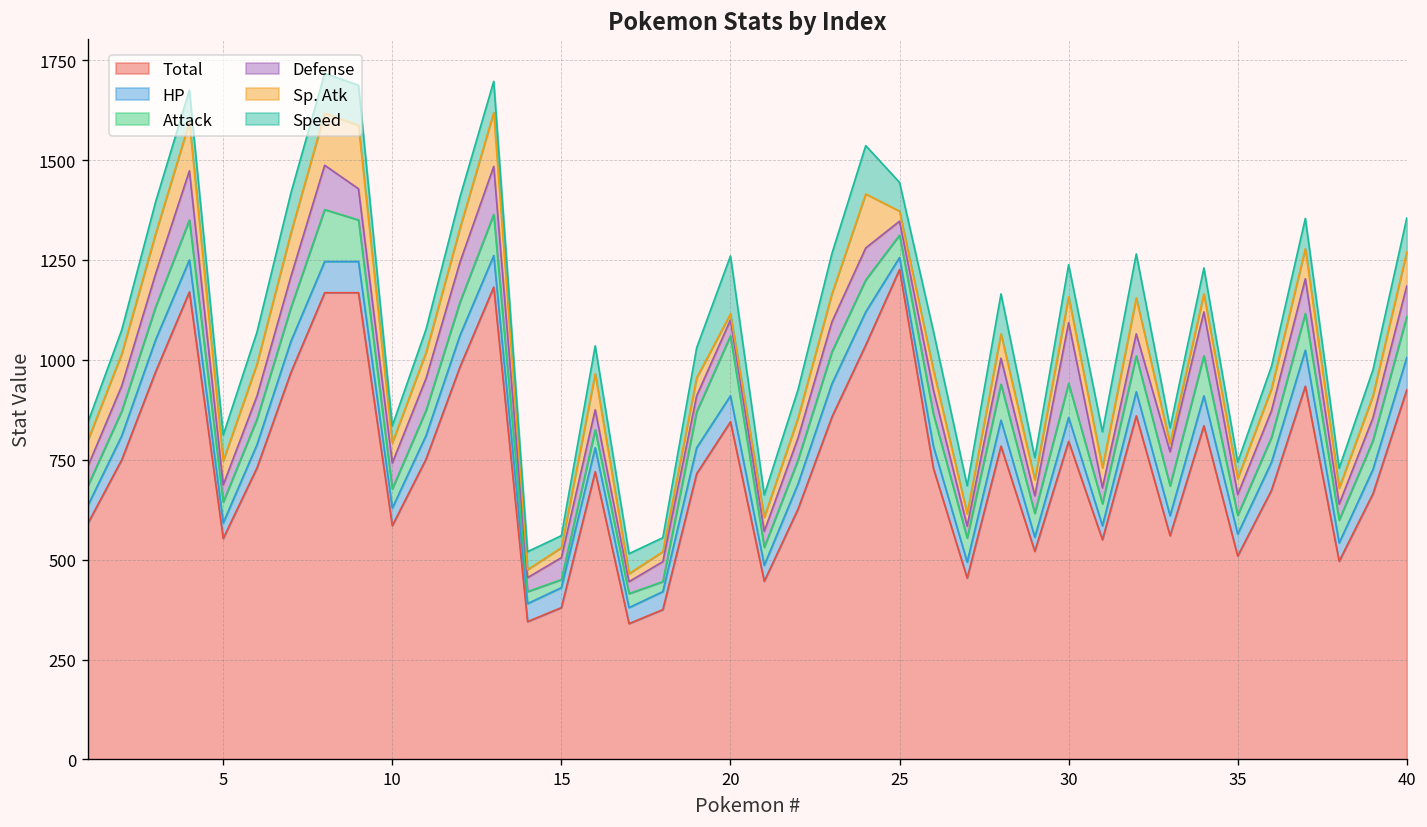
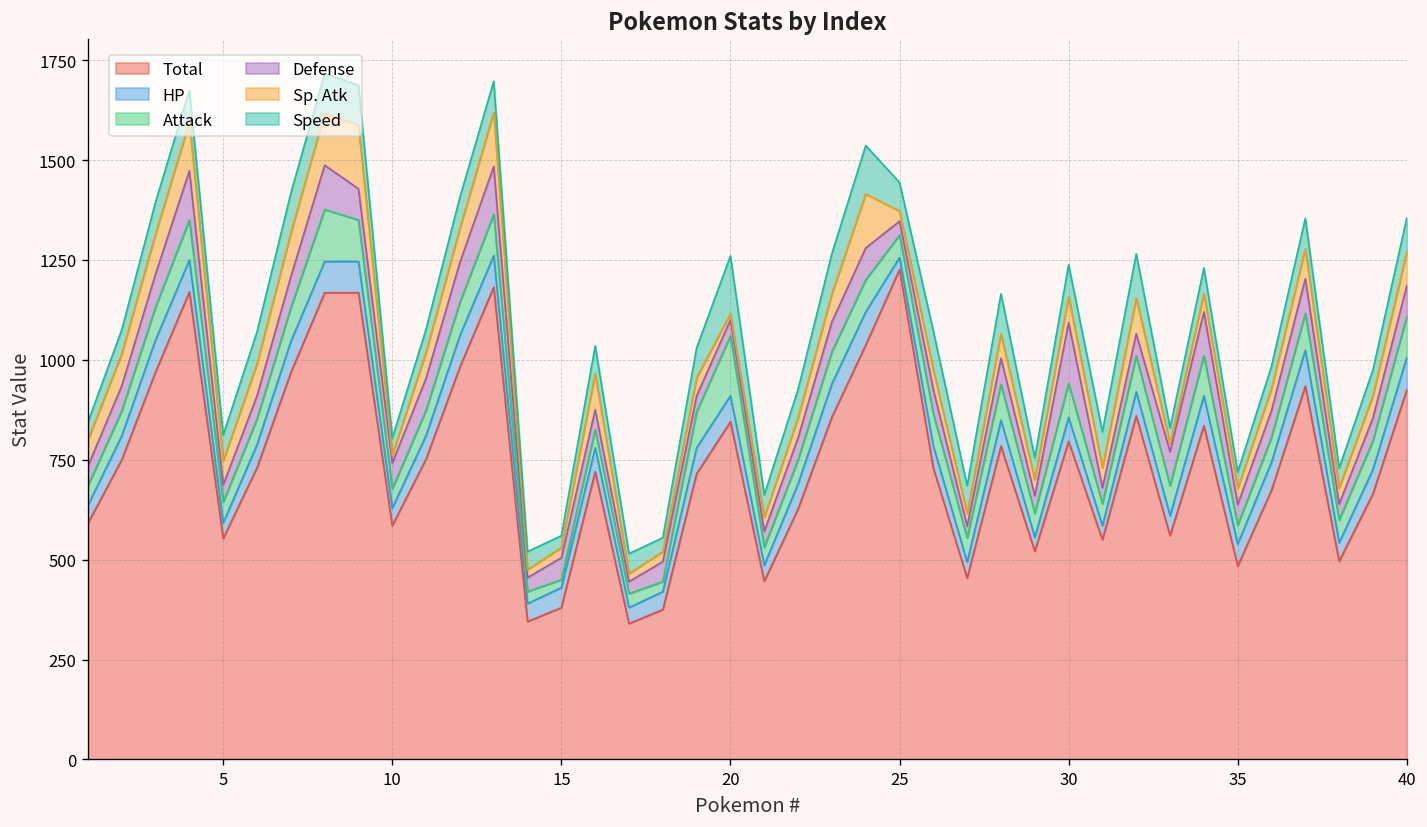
  {
    "Total": {
      "5": 550,
      "10": 590,
      "15": 380,
      "20": 850,
      "25": 1230,
      "30": 800,
-     "35": 510,
+     "35": 480,
      "40": 930
    },
    "Defense": {
      "5": 40,
      "10": 70,
      "15": 60,
      "20": 40,
      "25": 40,
      "30": 150,
      "35": 50,
      "40": 80
    },
    "Sp. Atk": {
      "5": 60,
-     "10": 50,
+     "10": 20,
      "15": 30,
      "20": 20,
      "25": 30,
      "30": 70,
      "35": 40,
      "40": 90
    }
  }
